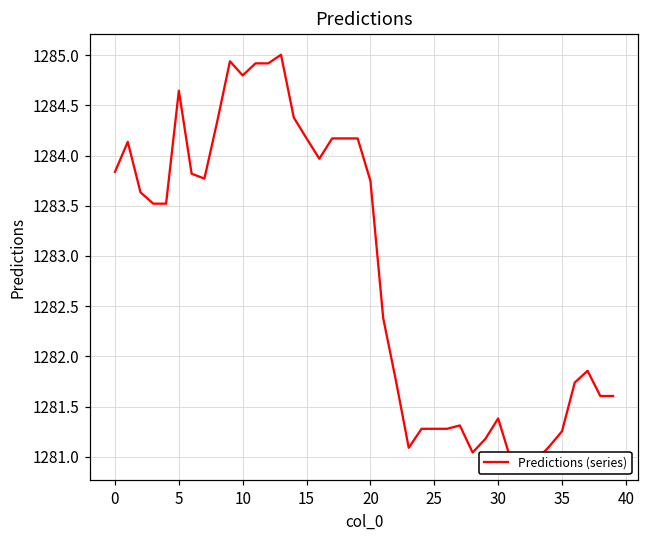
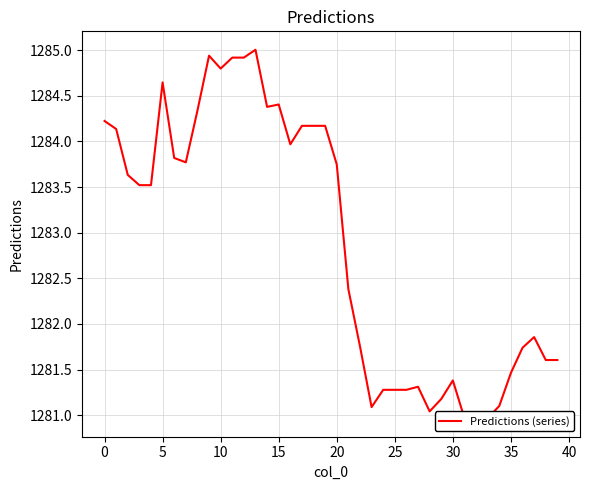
  {
-   "0": 1283.8,
+   "0": 1284.2,
    "5": 1284.6,
    "10": 1284.8,
-   "15": 1284.2,
+   "15": 1284.4,
    "20": 1283.7,
    "25": 1281.3,
    "30": 1281.4,
-   "35": 1281.3
+   "35": 1281.5
  }
